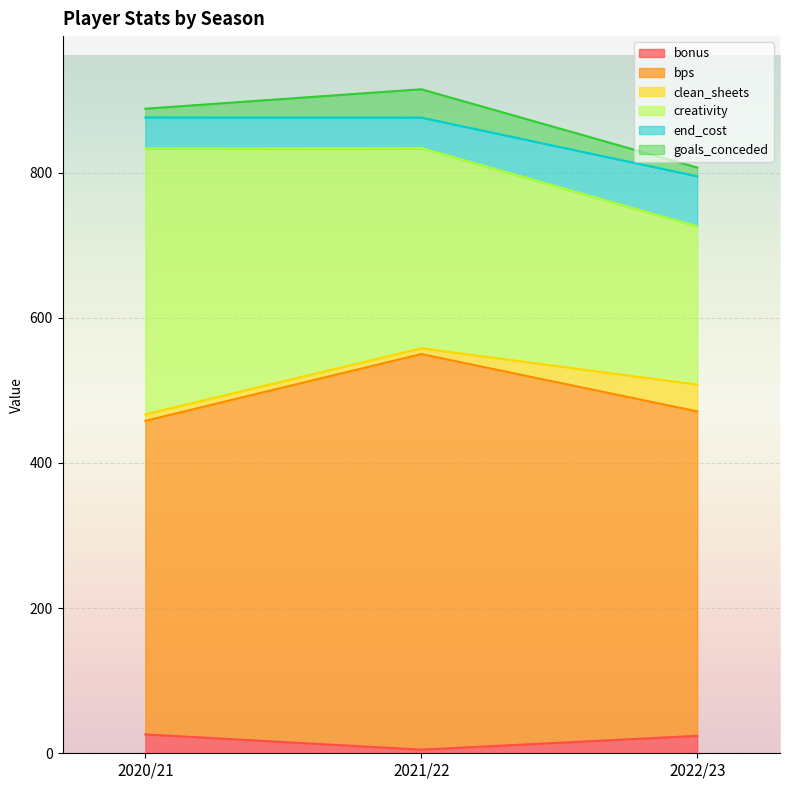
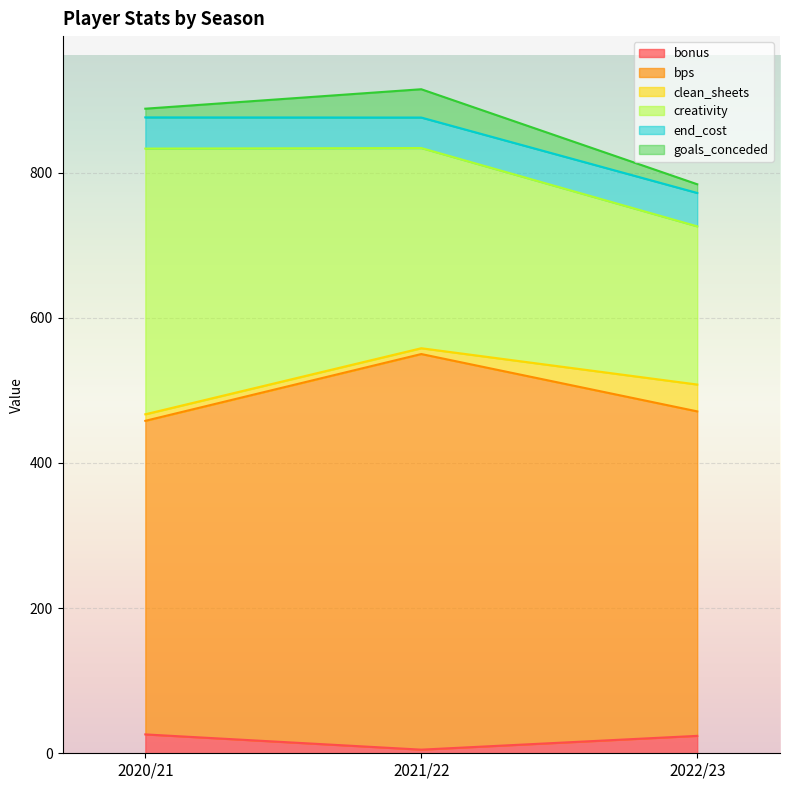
  {
    "bonus": {
      "2020/21": 30,
      "2021/22": 10,
      "2022/23": 20
    },
    "bps": {
      "2020/21": 430,
      "2021/22": 550,
      "2022/23": 450
    },
    "clean_sheets": {
      "2020/21": 10,
      "2021/22": 10,
      "2022/23": 40
    },
    "creativity": {
      "2020/21": 370,
      "2021/22": 280,
      "2022/23": 220
    },
    "end_cost": {
      "2020/21": 40,
      "2021/22": 40,
-     "2022/23": 70
+     "2022/23": 50
    },
    "goals_conceded": {
      "2020/21": 10,
      "2021/22": 40,
      "2022/23": 10
    }
  }
